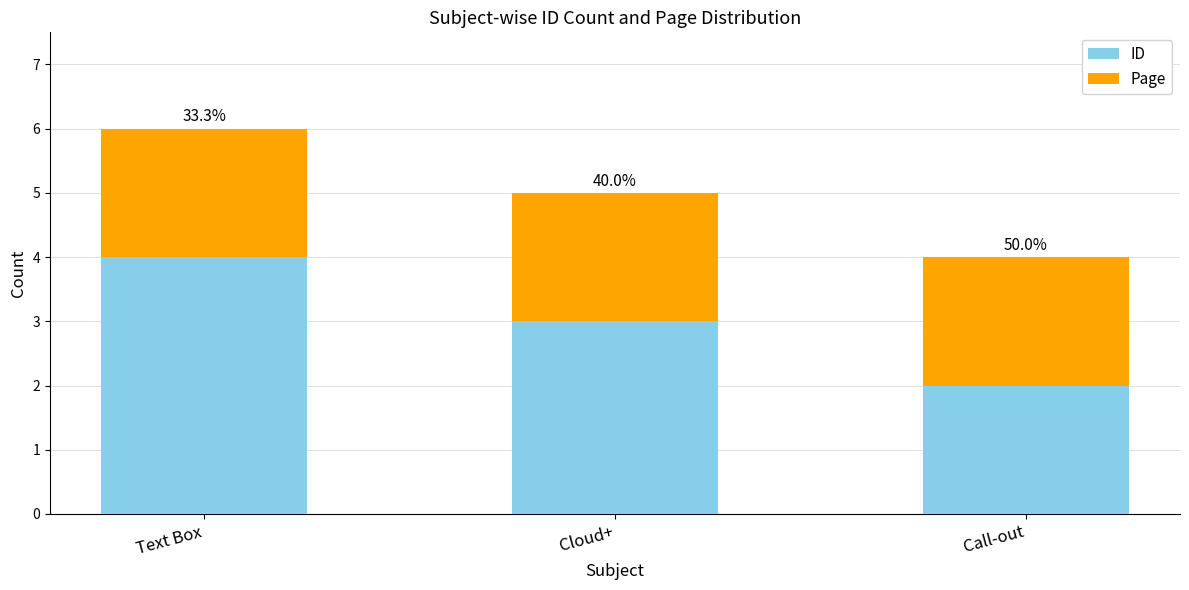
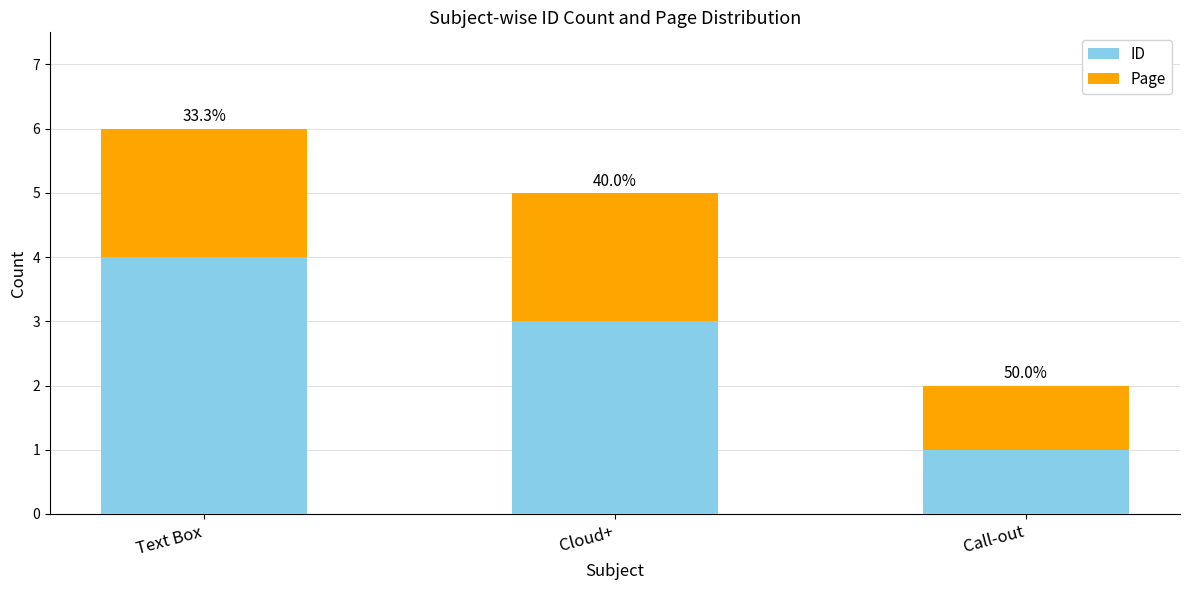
  {
    "ID": {
      "Text Box": 4,
      "Cloud+": 3,
-     "Call-out": 2
+     "Call-out": 1
    },
    "Page": {
-     "Call-out": 2
+     "Call-out": 1
    }
  }
